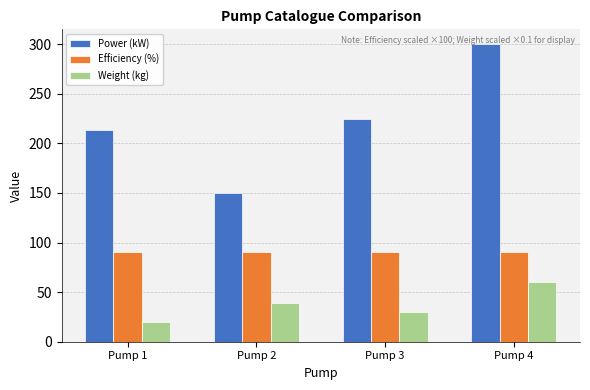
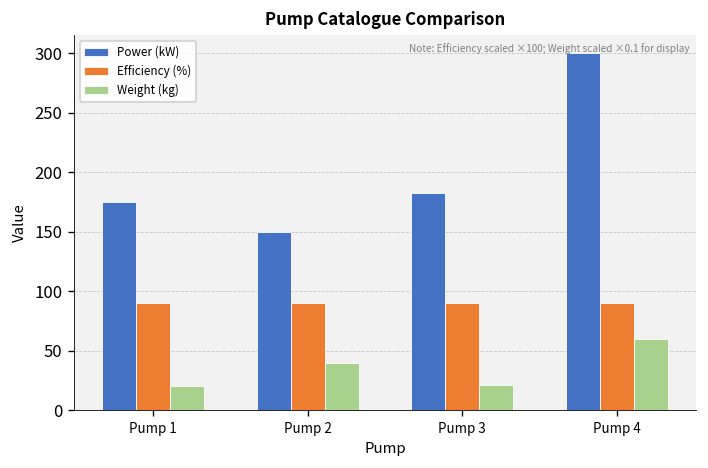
  {
    "Power (kW)": {
-     "Pump 1": 210,
+     "Pump 1": 180,
      "Pump 2": 150,
-     "Pump 3": 230
+     "Pump 3": 180
    },
    "Efficiency (%)": {
      "Pump 1": 90,
      "Pump 2": 90,
      "Pump 3": 90,
      "Pump 4": 90
    },
    "Weight (kg)": {
      "Pump 1": 20,
      "Pump 2": 40,
-     "Pump 3": 30,
+     "Pump 3": 20,
      "Pump 4": 60
    }
  }
